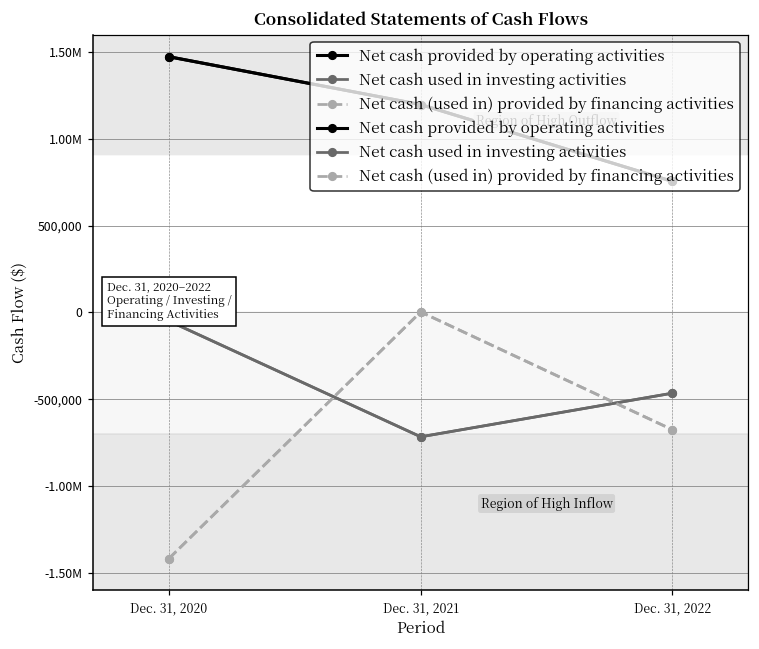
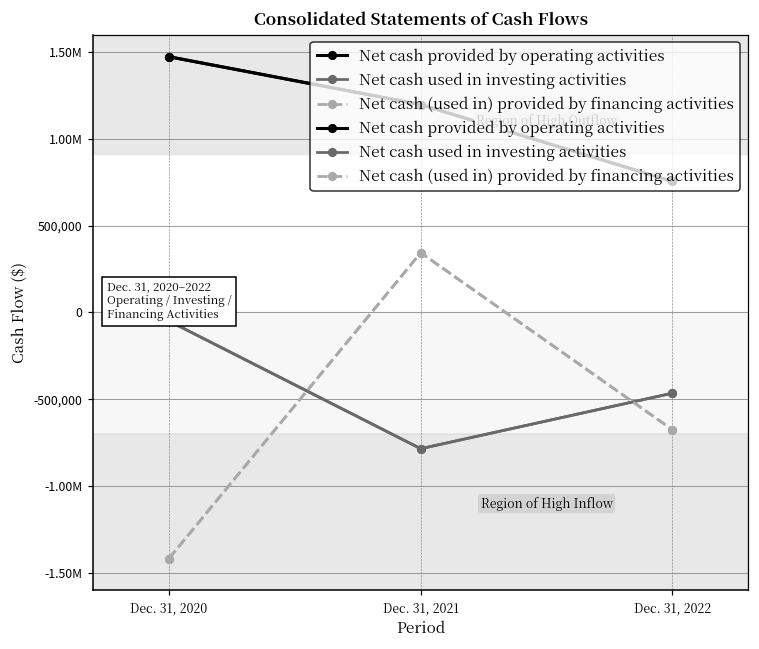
  {
    "Net cash provided by operating activities": {
      "Dec. 31, 2020": "1,470,000"
    },
    "Net cash used in investing activities": {
-     "Dec. 31, 2021": "-720,000",
+     "Dec. 31, 2021": "-780,000",
      "Dec. 31, 2022": "-460,000"
    },
    "Net cash (used in) provided by financing activities": {
      "Dec. 31, 2020": "-1,420,000",
-     "Dec. 31, 2021": "0",
+     "Dec. 31, 2021": "340,000",
      "Dec. 31, 2022": "-680,000"
    }
  }
